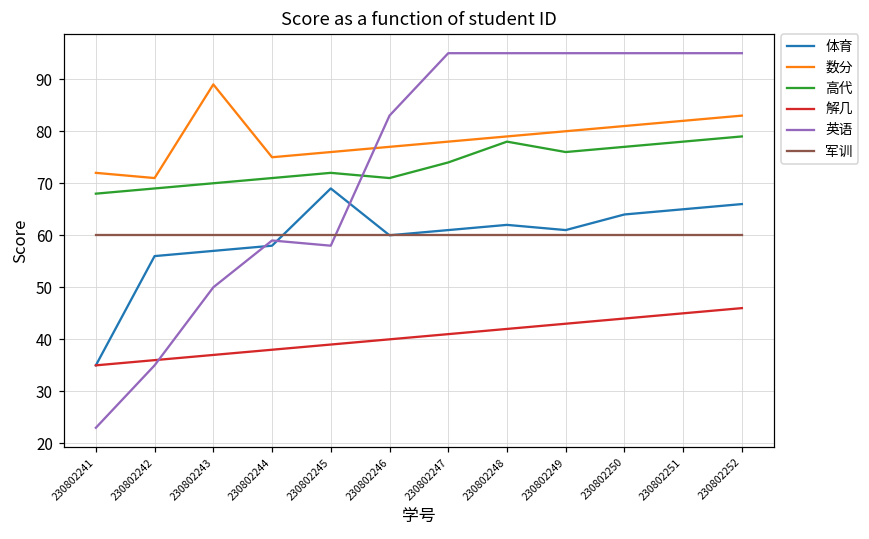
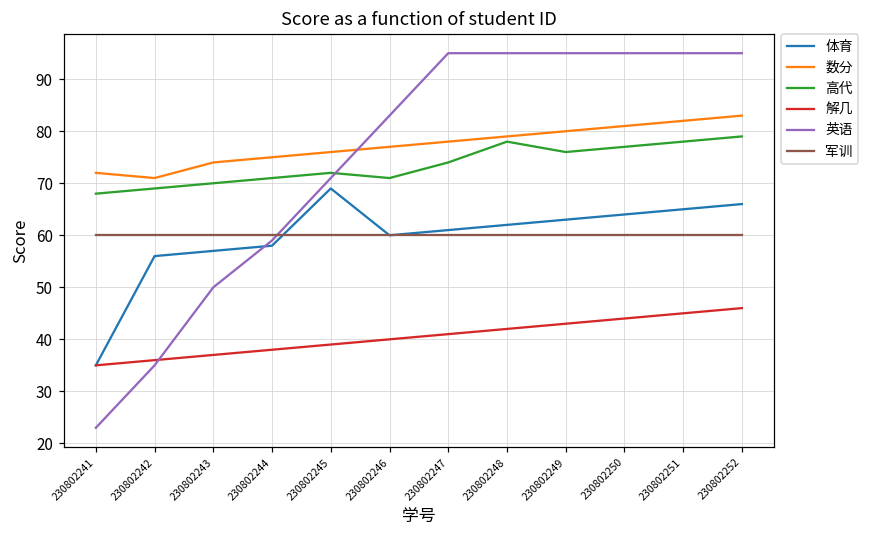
  {
    "体育": {
      "230802242": 56,
      "230802243": 57,
      "230802244": 58,
      "230802245": 69,
      "230802247": 61,
      "230802248": 62,
-     "230802249": 61,
+     "230802249": 63,
      "230802250": 64,
      "230802251": 65,
      "230802252": 66
    },
    "数分": {
      "230802241": 72,
      "230802242": 71,
-     "230802243": 89,
+     "230802243": 74,
      "230802244": 75,
      "230802245": 76,
      "230802246": 77,
      "230802247": 78,
      "230802248": 79,
      "230802249": 80,
      "230802250": 81,
      "230802251": 82,
      "230802252": 83
    },
    "高代": {
      "230802241": 68,
      "230802242": 69,
      "230802243": 70,
      "230802244": 71,
      "230802245": 72,
      "230802246": 71,
      "230802247": 74,
      "230802248": 78,
      "230802249": 76,
      "230802250": 77,
      "230802251": 78,
      "230802252": 79
    },
    "解几": {
      "230802242": 36,
      "230802243": 37,
      "230802244": 38,
      "230802245": 39,
      "230802246": 40,
      "230802247": 41,
      "230802248": 42,
      "230802249": 43,
      "230802250": 44,
      "230802251": 45,
      "230802252": 46
    },
    "英语": {
      "230802241": 23,
      "230802242": 35,
      "230802243": 50,
      "230802244": 59,
-     "230802245": 58,
+     "230802245": 71,
      "230802246": 83,
      "230802247": 95,
      "230802248": 95,
      "230802249": 95,
      "230802250": 95,
      "230802251": 95,
      "230802252": 95
    },
    "军训": {
      "230802241": 60,
      "230802242": 60,
      "230802243": 60,
      "230802244": 60,
      "230802245": 60,
      "230802247": 60,
      "230802248": 60,
      "230802249": 60,
      "230802250": 60,
      "230802251": 60,
      "230802252": 60
    }
  }
